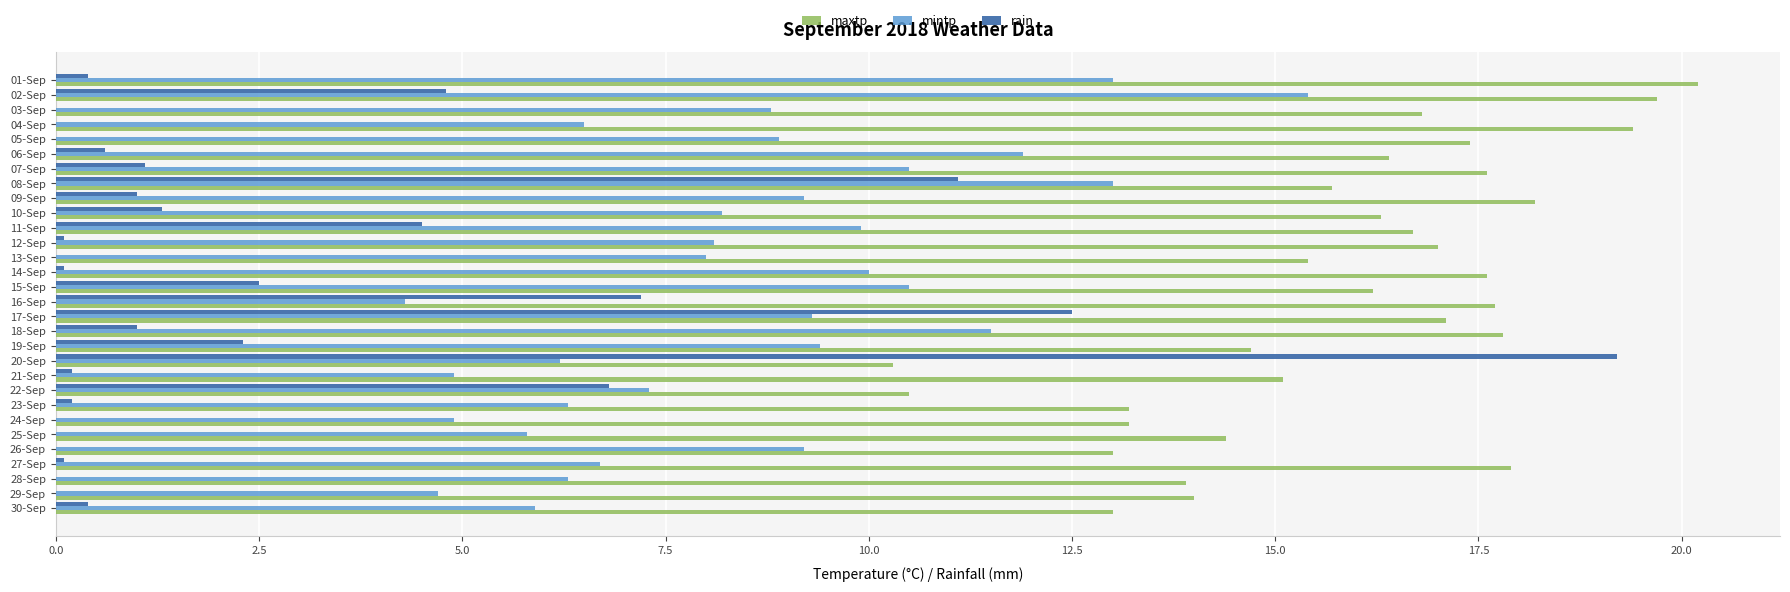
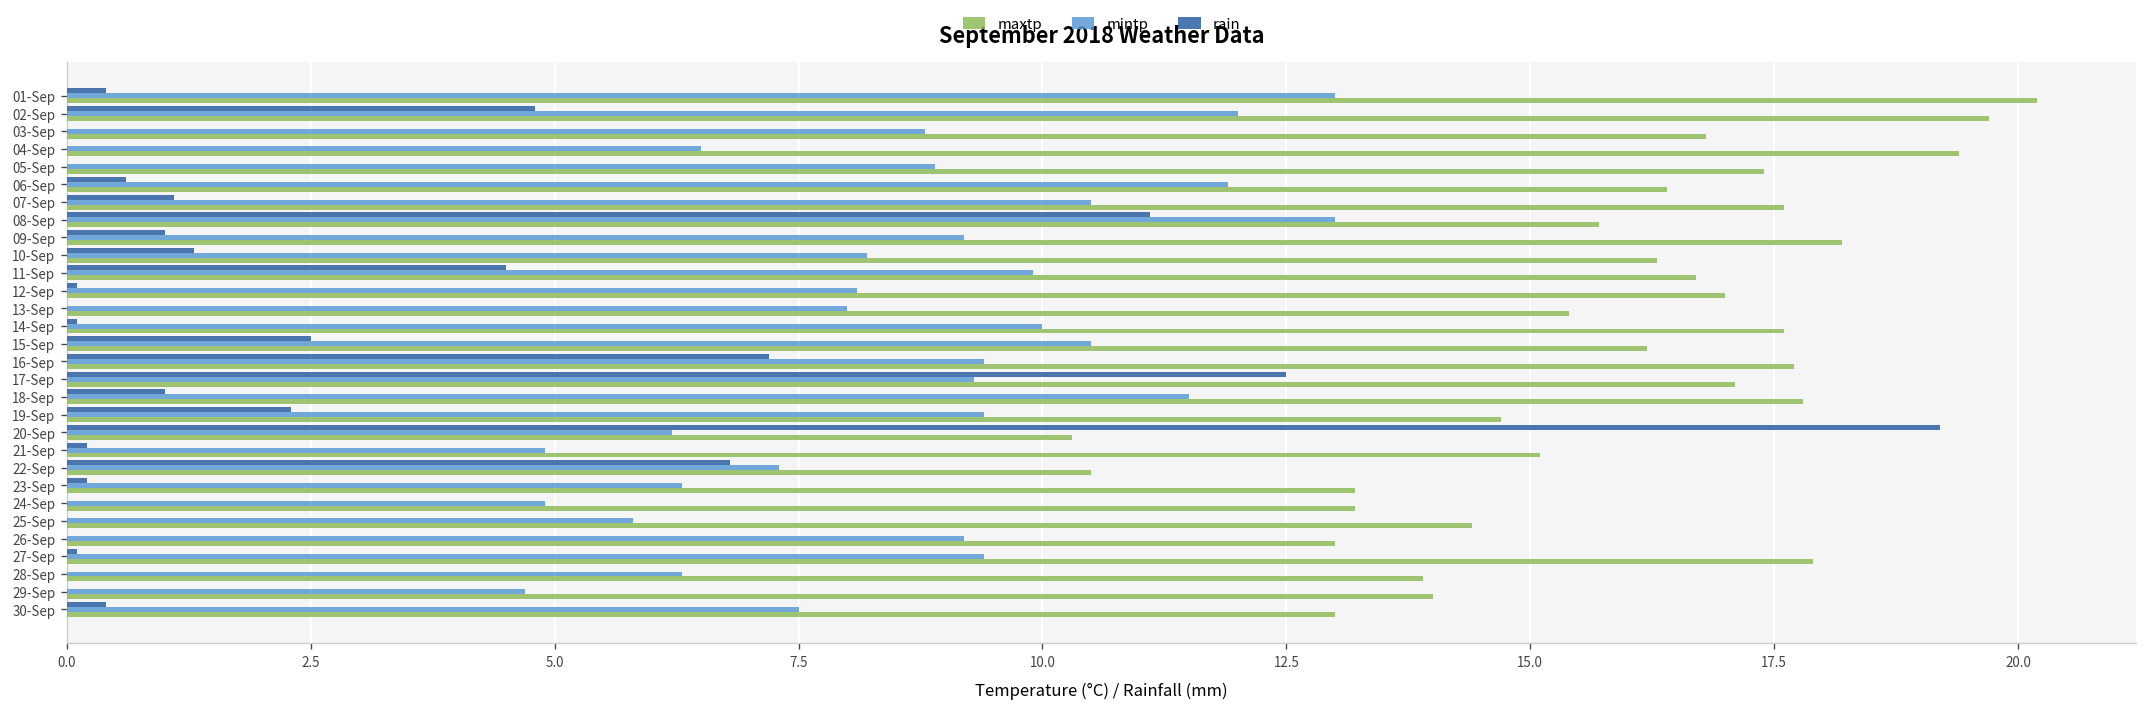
  {
    "maxtp": {
      "01-Sep": 20.2,
      "02-Sep": 19.7,
      "03-Sep": 16.8,
      "04-Sep": 19.4,
      "05-Sep": 17.4,
      "06-Sep": 16.4,
      "07-Sep": 17.6,
      "08-Sep": 15.7,
      "09-Sep": 18.2,
      "10-Sep": 16.3,
      "11-Sep": 16.7,
      "12-Sep": 17.0,
      "13-Sep": 15.4,
      "14-Sep": 17.6,
      "15-Sep": 16.2,
      "16-Sep": 17.7,
      "17-Sep": 17.1,
      "18-Sep": 17.8,
      "19-Sep": 14.7,
      "20-Sep": 10.3,
      "21-Sep": 15.1,
      "22-Sep": 10.5,
      "23-Sep": 13.2,
      "24-Sep": 13.2,
      "25-Sep": 14.4,
      "26-Sep": 13.0,
      "27-Sep": 17.9,
      "28-Sep": 13.9,
      "29-Sep": 14.0,
      "30-Sep": 13.0
    },
    "mintp": {
      "01-Sep": 13.0,
-     "02-Sep": 15.4,
+     "02-Sep": 12.0,
      "03-Sep": 8.8,
      "04-Sep": 6.5,
      "05-Sep": 8.9,
      "06-Sep": 11.9,
      "07-Sep": 10.5,
      "08-Sep": 13.0,
      "09-Sep": 9.2,
      "10-Sep": 8.2,
      "11-Sep": 9.9,
      "12-Sep": 8.1,
      "13-Sep": 8.0,
      "14-Sep": 10.0,
      "15-Sep": 10.5,
-     "16-Sep": 4.3,
+     "16-Sep": 9.4,
      "17-Sep": 9.3,
      "18-Sep": 11.5,
      "19-Sep": 9.4,
      "20-Sep": 6.2,
      "21-Sep": 4.9,
      "22-Sep": 7.3,
      "23-Sep": 6.3,
      "24-Sep": 4.9,
      "25-Sep": 5.8,
      "26-Sep": 9.2,
-     "27-Sep": 6.7,
+     "27-Sep": 9.4,
      "28-Sep": 6.3,
      "29-Sep": 4.7,
-     "30-Sep": 5.9
+     "30-Sep": 7.5
    },
    "rain": {
      "01-Sep": 0.4,
      "02-Sep": 4.8,
      "03-Sep": 0.0,
      "04-Sep": 0.0,
      "05-Sep": 0.0,
      "06-Sep": 0.6,
      "07-Sep": 1.1,
      "08-Sep": 11.1,
      "09-Sep": 1.0,
      "10-Sep": 1.3,
      "11-Sep": 4.5,
      "12-Sep": 0.1,
      "13-Sep": 0.0,
      "14-Sep": 0.1,
      "15-Sep": 2.5,
      "16-Sep": 7.2,
      "17-Sep": 12.5,
      "18-Sep": 1.0,
      "19-Sep": 2.3,
      "20-Sep": 19.2,
      "21-Sep": 0.2,
      "22-Sep": 6.8,
      "23-Sep": 0.2,
      "24-Sep": 0.0,
      "25-Sep": 0.0,
      "26-Sep": 0.0,
      "27-Sep": 0.1,
      "28-Sep": 0.0,
      "29-Sep": 0.0,
      "30-Sep": 0.4
    }
  }
